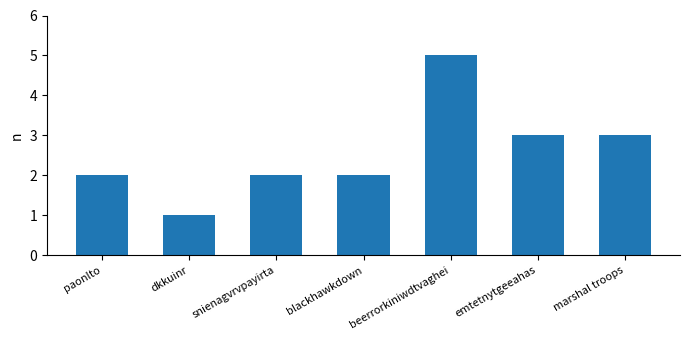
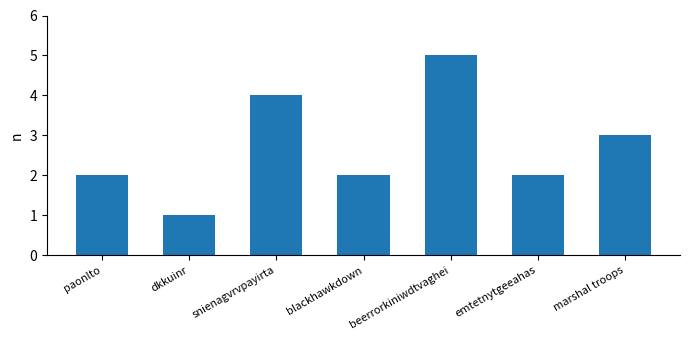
  {
    "paonlto": 2,
    "dkkuinr": 1,
-   "snienagvrvpayirta": 2,
+   "snienagvrvpayirta": 4,
    "blackhawkdown": 2,
    "beerrorkiniwdtvaghei": 5,
-   "emtetnytgeeahas": 3,
+   "emtetnytgeeahas": 2,
    "marshal troops": 3
  }
